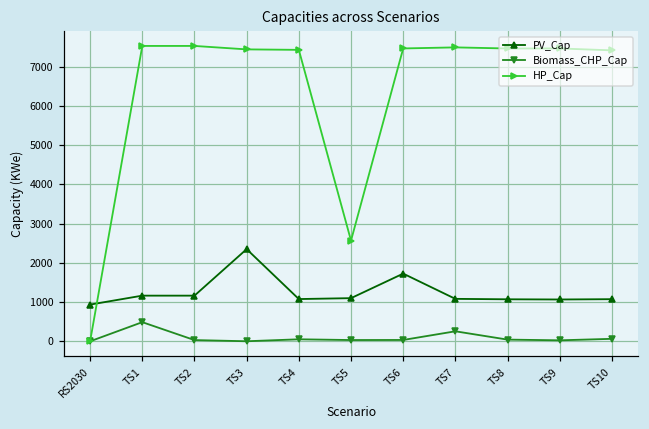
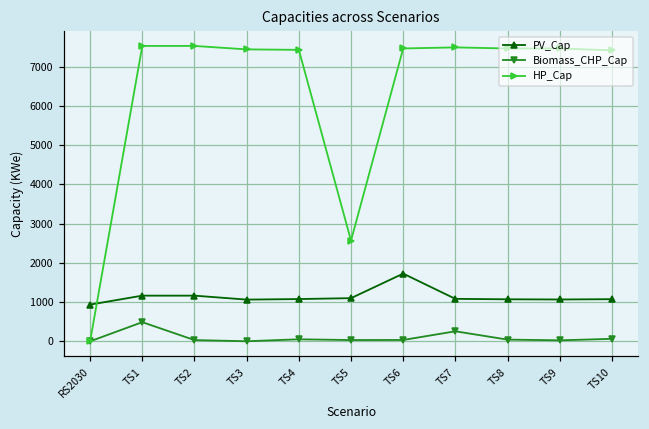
  {
    "PV_Cap": {
      "RS2030": 900,
      "TS1": 1200,
      "TS2": 1200,
-     "TS3": 2400,
+     "TS3": 1100,
      "TS4": 1100,
      "TS5": 1100,
      "TS6": 1700,
      "TS7": 1100,
      "TS8": 1100,
      "TS9": 1100,
      "TS10": 1100
    },
    "Biomass_CHP_Cap": {
      "TS1": 500,
      "TS2": 0,
      "TS3": 0,
      "TS4": 100,
      "TS5": 0,
      "TS6": 0,
      "TS7": 300,
      "TS8": 0,
      "TS9": 0,
      "TS10": 100
    },
    "HP_Cap": {
      "TS1": 7500,
      "TS2": 7500,
      "TS3": 7400,
      "TS4": 7400,
      "TS5": 2600,
      "TS6": 7500,
      "TS7": 7500
    }
  }
